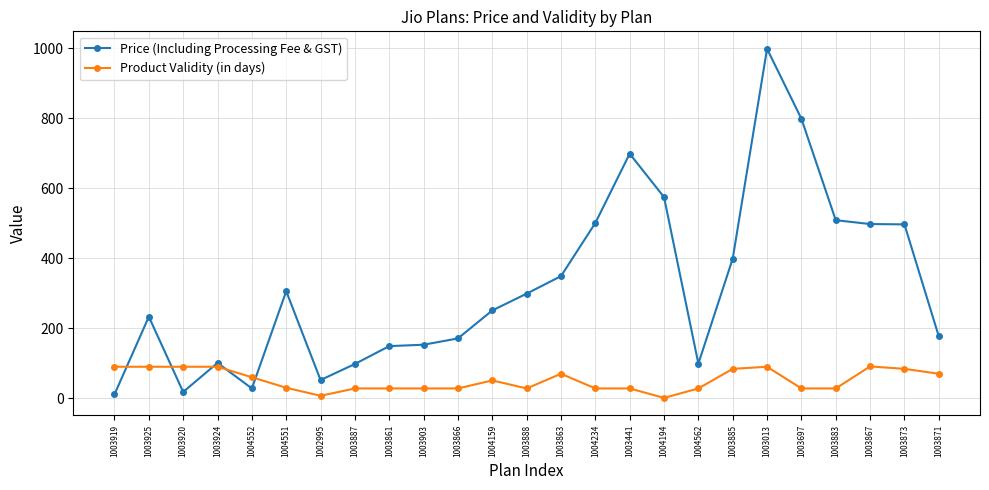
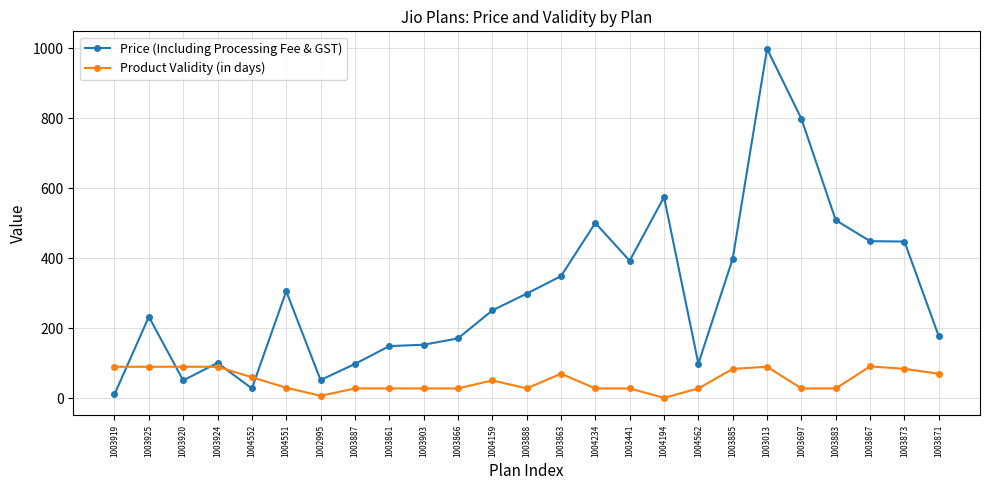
  {
    "Price (Including Processing Fee & GST)": {
      "1003919": 10,
      "1003925": 230,
-     "1003920": 20,
+     "1003920": 50,
      "1003924": 100,
      "1004552": 30,
      "1004551": 310,
      "1002995": 50,
      "1003887": 100,
      "1003861": 150,
      "1003903": 150,
      "1003866": 170,
      "1004159": 250,
      "1003888": 300,
      "1003863": 350,
      "1004234": 500,
-     "1003441": 700,
+     "1003441": 390,
      "1004194": 580,
      "1004562": 100,
      "1003885": 400,
      "1003013": 1000,
      "1003697": 800,
      "1003883": 510,
-     "1003867": 500,
-     "1003873": 500,
+     "1003867": 450,
+     "1003873": 450,
      "1003871": 180
    },
    "Product Validity (in days)": {
      "1003919": 90,
      "1003925": 90,
      "1003920": 90,
      "1003924": 90,
      "1004552": 60,
      "1004551": 30,
      "1002995": 10,
      "1003887": 30,
      "1003861": 30,
      "1003903": 30,
      "1003866": 30,
      "1004159": 50,
      "1003888": 30,
      "1003863": 70,
      "1004234": 30,
      "1003441": 30,
      "1004194": 0,
      "1004562": 30,
      "1003885": 80,
      "1003013": 90,
      "1003697": 30,
      "1003883": 30,
      "1003867": 90,
      "1003873": 80,
      "1003871": 70
    }
  }
